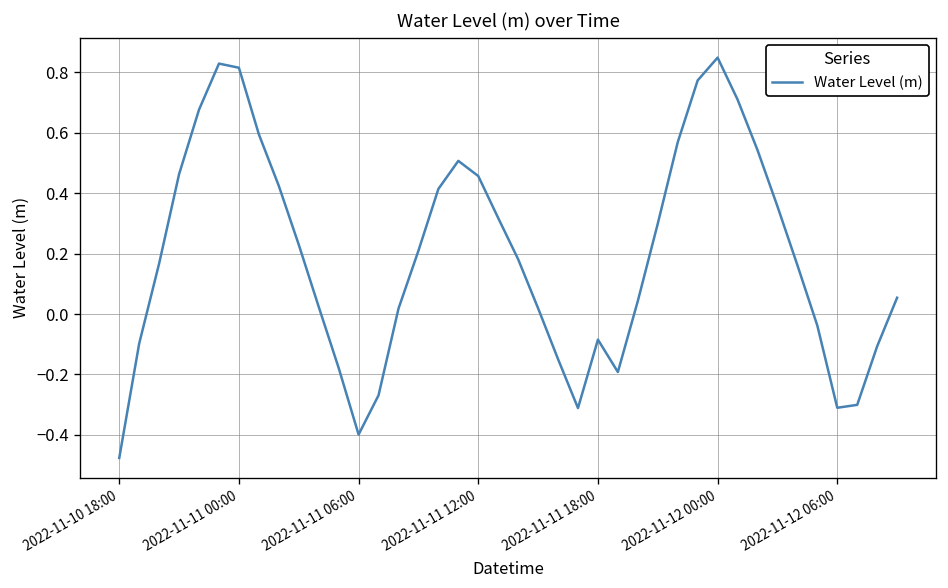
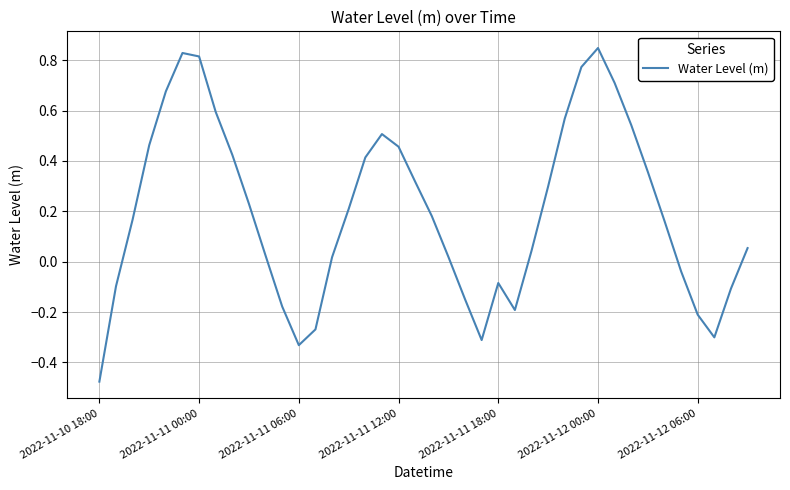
  {
    "2022-11-10 18:00": -0.48,
    "2022-11-11 00:00": 0.81,
-   "2022-11-11 06:00": -0.40,
+   "2022-11-11 06:00": -0.33,
    "2022-11-11 12:00": 0.46,
    "2022-11-11 18:00": -0.08,
    "2022-11-12 00:00": 0.85,
-   "2022-11-12 06:00": -0.31
+   "2022-11-12 06:00": -0.21
  }
